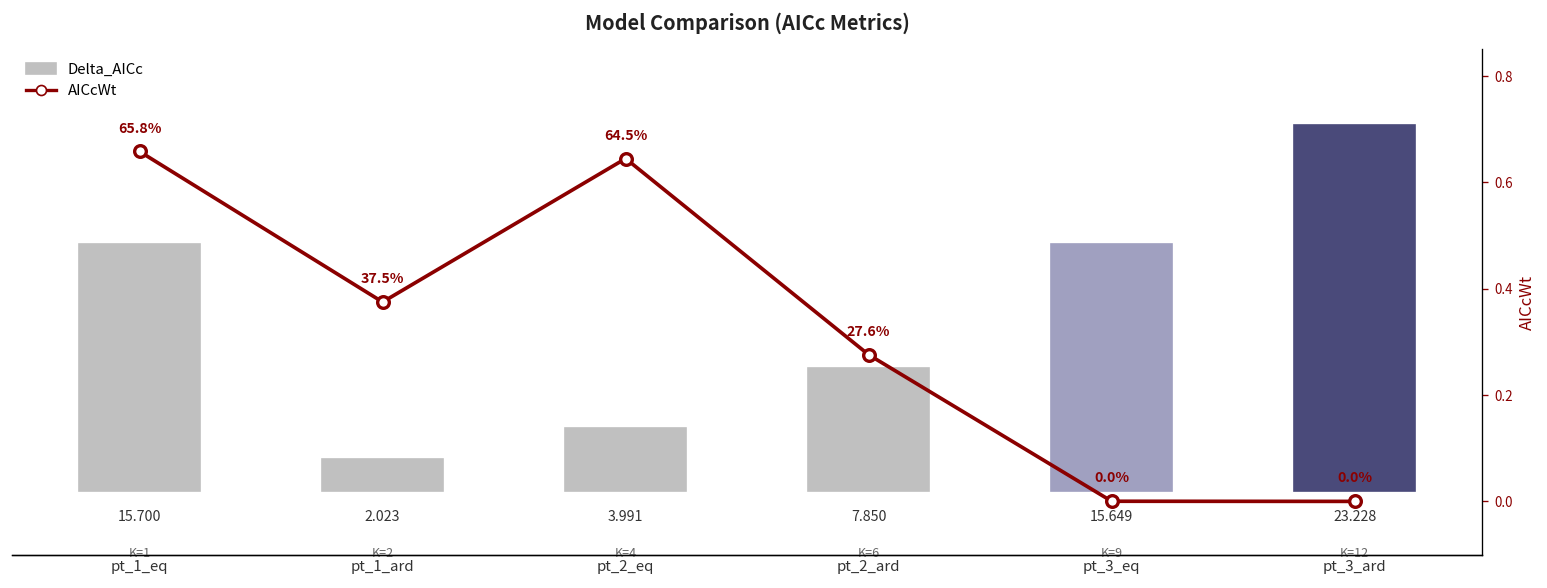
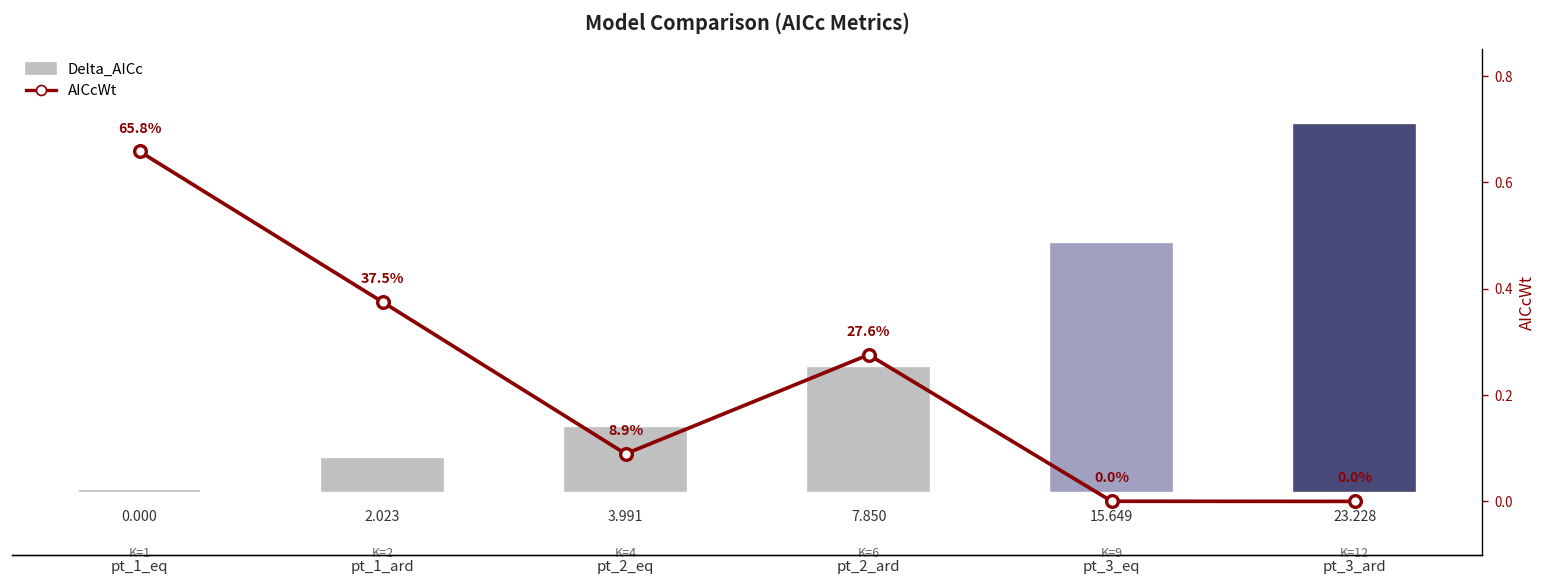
  {
    "Delta_AICc": {
-     "pt_1_eq": "15.700"
+     "pt_1_eq": "0.000"
    },
    "AICcWt": {
      "pt_1_eq": "65.8%",
      "pt_1_ard": "37.5%",
-     "pt_2_eq": "64.5%",
+     "pt_2_eq": "8.9%",
      "pt_2_ard": "27.6%",
      "pt_3_eq": "0.0%",
      "pt_3_ard": "0.0%"
    }
  }
